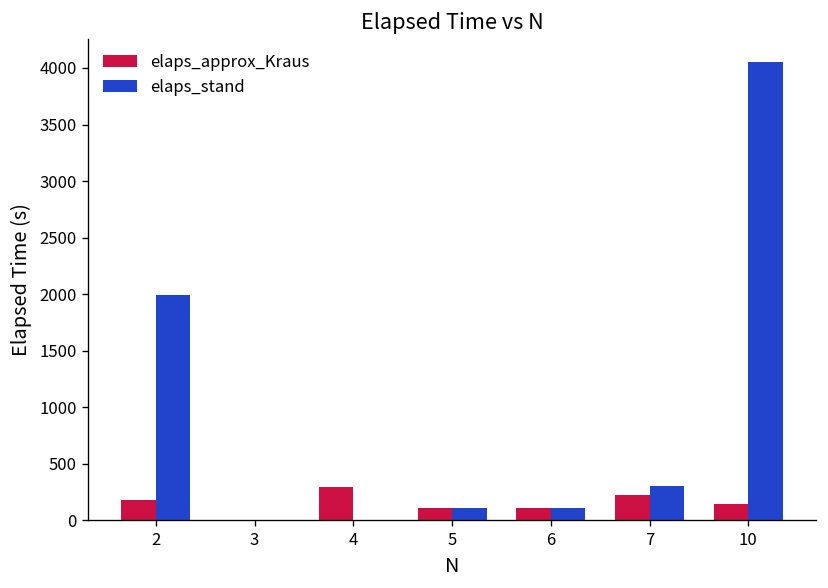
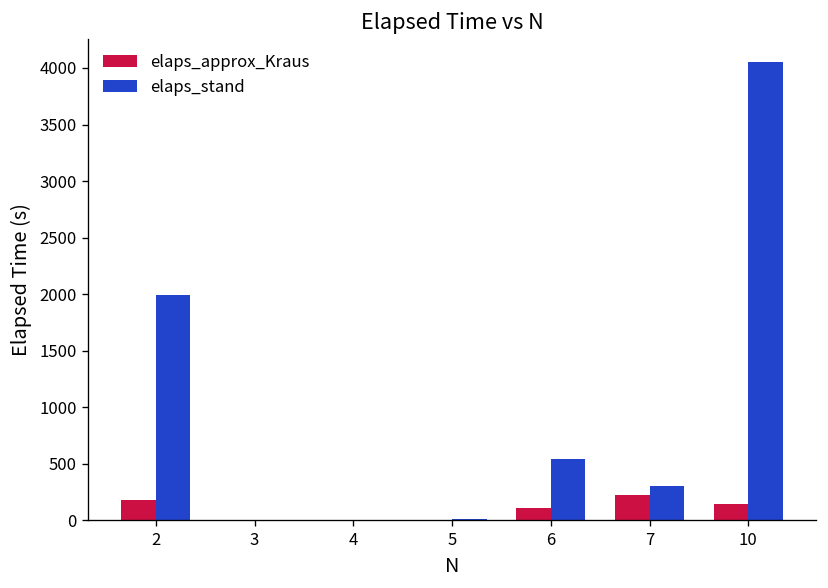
  {
    "elaps_approx_Kraus": {
      "2": 200,
-     "4": 300,
-     "5": 100,
+     "4": 0,
+     "5": 0,
      "6": 100,
      "7": 200,
      "10": 100
    },
    "elaps_stand": {
      "2": 2000,
-     "5": 100,
-     "6": 100,
+     "5": 0,
+     "6": 500,
      "7": 300,
      "10": 4100
    }
  }
